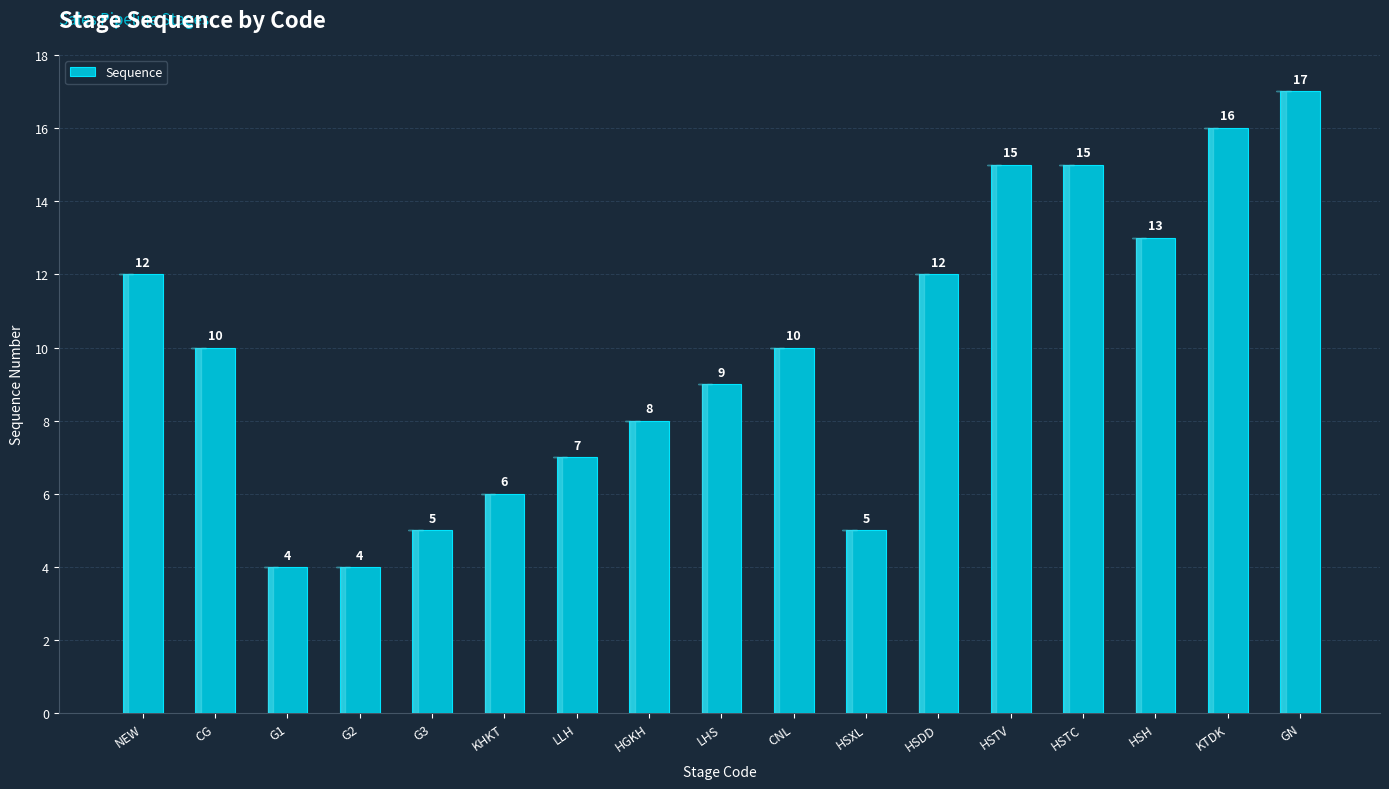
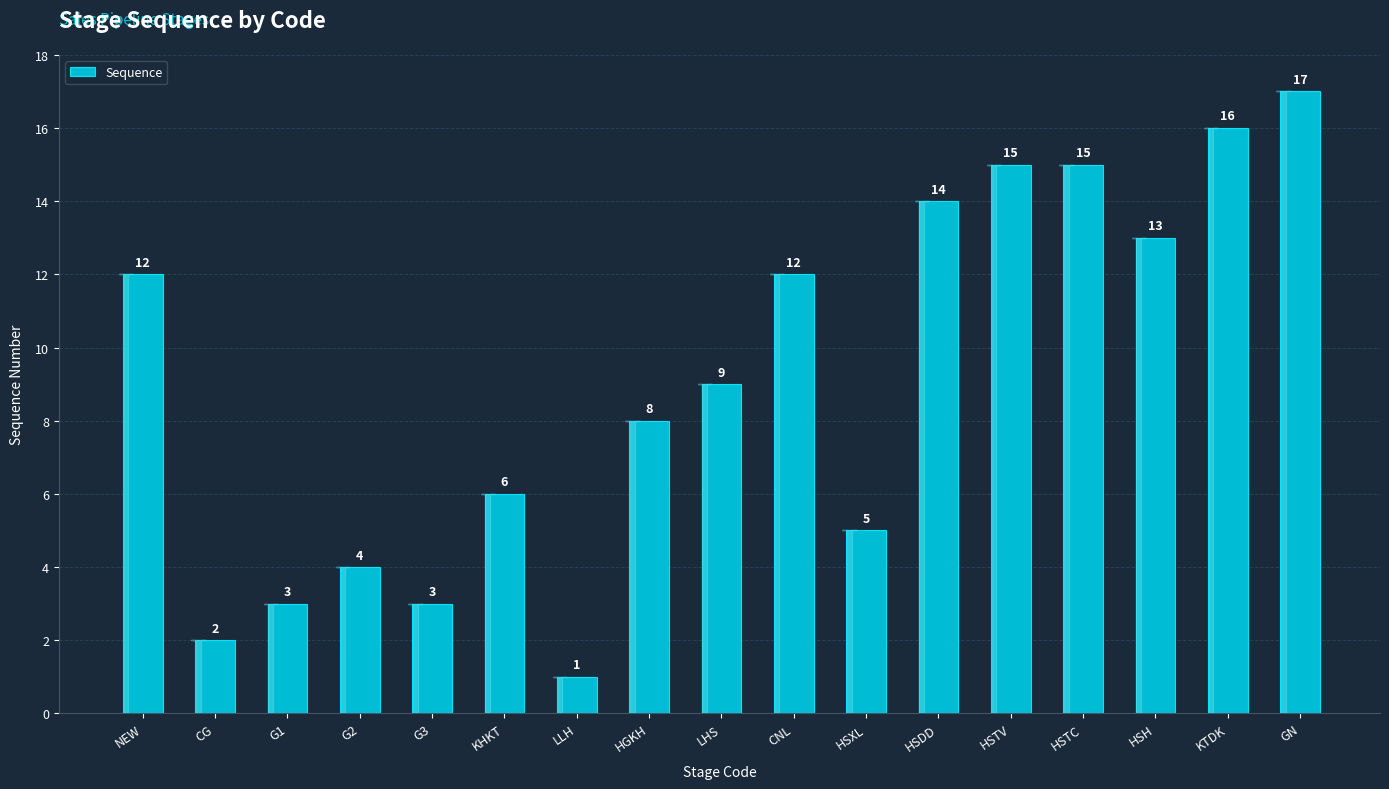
  {
    "NEW": 12,
-   "CG": 10,
-   "G1": 4,
+   "CG": 2,
+   "G1": 3,
    "G2": 4,
-   "G3": 5,
+   "G3": 3,
    "KHKT": 6,
-   "LLH": 7,
+   "LLH": 1,
    "HGKH": 8,
    "LHS": 9,
-   "CNL": 10,
+   "CNL": 12,
    "HSXL": 5,
-   "HSDD": 12,
+   "HSDD": 14,
    "HSTV": 15,
    "HSTC": 15,
    "HSH": 13,
    "KTDK": 16,
    "GN": 17
  }
